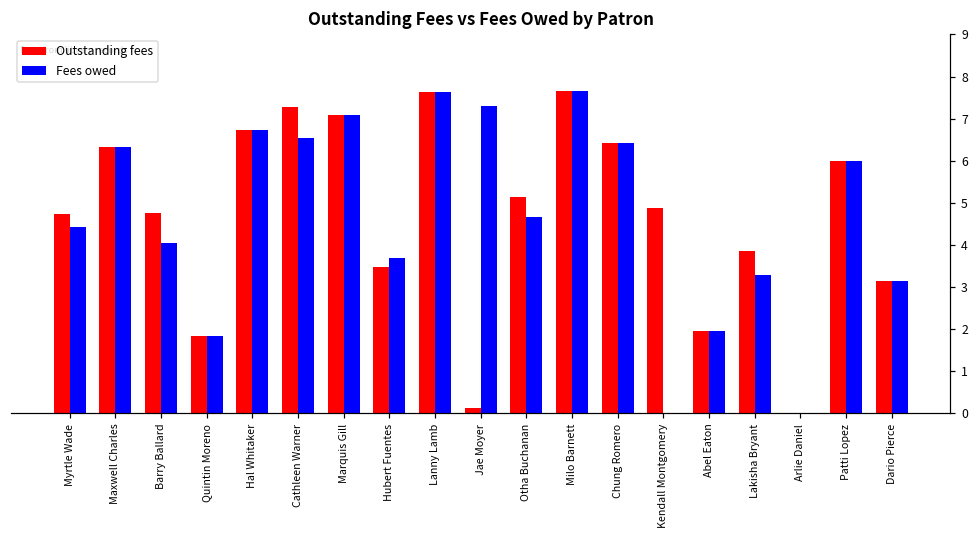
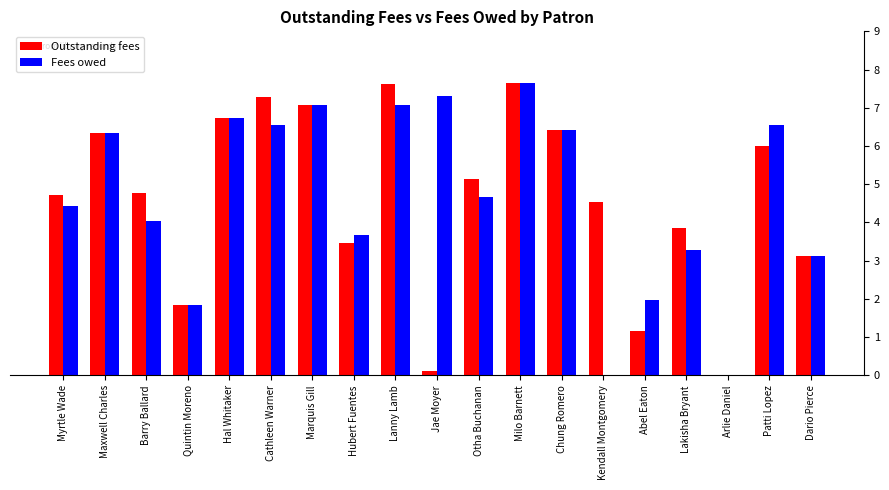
  {
    "Outstanding fees": {
      "Myrtle Wade": 4.7,
      "Maxwell Charles": 6.3,
      "Barry Ballard": 4.8,
      "Quintin Moreno": 1.8,
      "Hal Whitaker": 6.7,
      "Cathleen Warner": 7.3,
      "Marquis Gill": 7.1,
      "Hubert Fuentes": 3.5,
      "Lanny Lamb": 7.6,
      "Jae Moyer": 0.1,
      "Otha Buchanan": 5.1,
      "Milo Barnett": 7.7,
      "Chung Romero": 6.4,
-     "Kendall Montgomery": 4.9,
-     "Abel Eaton": 2.0,
+     "Kendall Montgomery": 4.5,
+     "Abel Eaton": 1.2,
      "Lakisha Bryant": 3.9,
      "Arlie Daniel": 0.0,
      "Patti Lopez": 6.0,
      "Dario Pierce": 3.1
    },
    "Fees owed": {
      "Myrtle Wade": 4.4,
      "Maxwell Charles": 6.3,
      "Barry Ballard": 4.1,
      "Quintin Moreno": 1.8,
      "Hal Whitaker": 6.7,
      "Cathleen Warner": 6.5,
      "Marquis Gill": 7.1,
      "Hubert Fuentes": 3.7,
-     "Lanny Lamb": 7.6,
+     "Lanny Lamb": 7.1,
      "Jae Moyer": 7.3,
      "Otha Buchanan": 4.7,
      "Milo Barnett": 7.7,
      "Chung Romero": 6.4,
      "Kendall Montgomery": 0.0,
      "Abel Eaton": 2.0,
      "Lakisha Bryant": 3.3,
      "Arlie Daniel": 0.0,
-     "Patti Lopez": 6.0,
+     "Patti Lopez": 6.6,
      "Dario Pierce": 3.1
    }
  }
